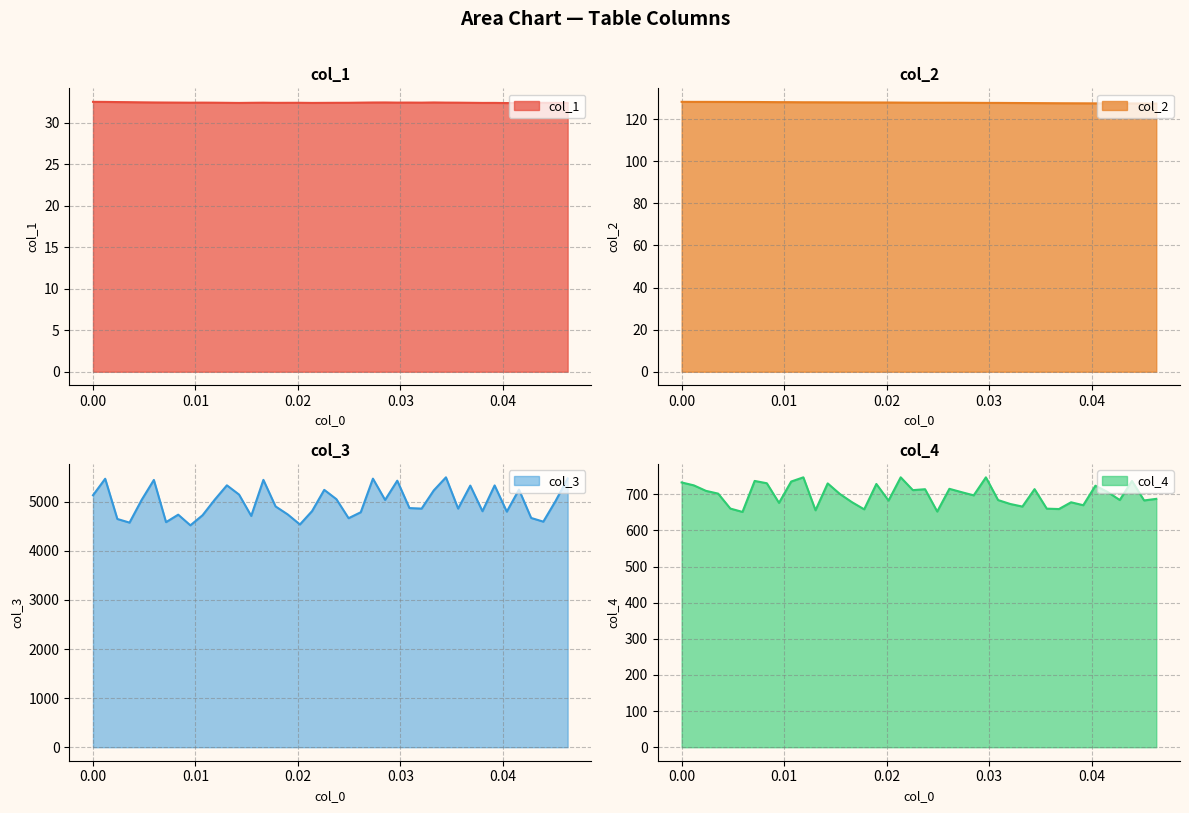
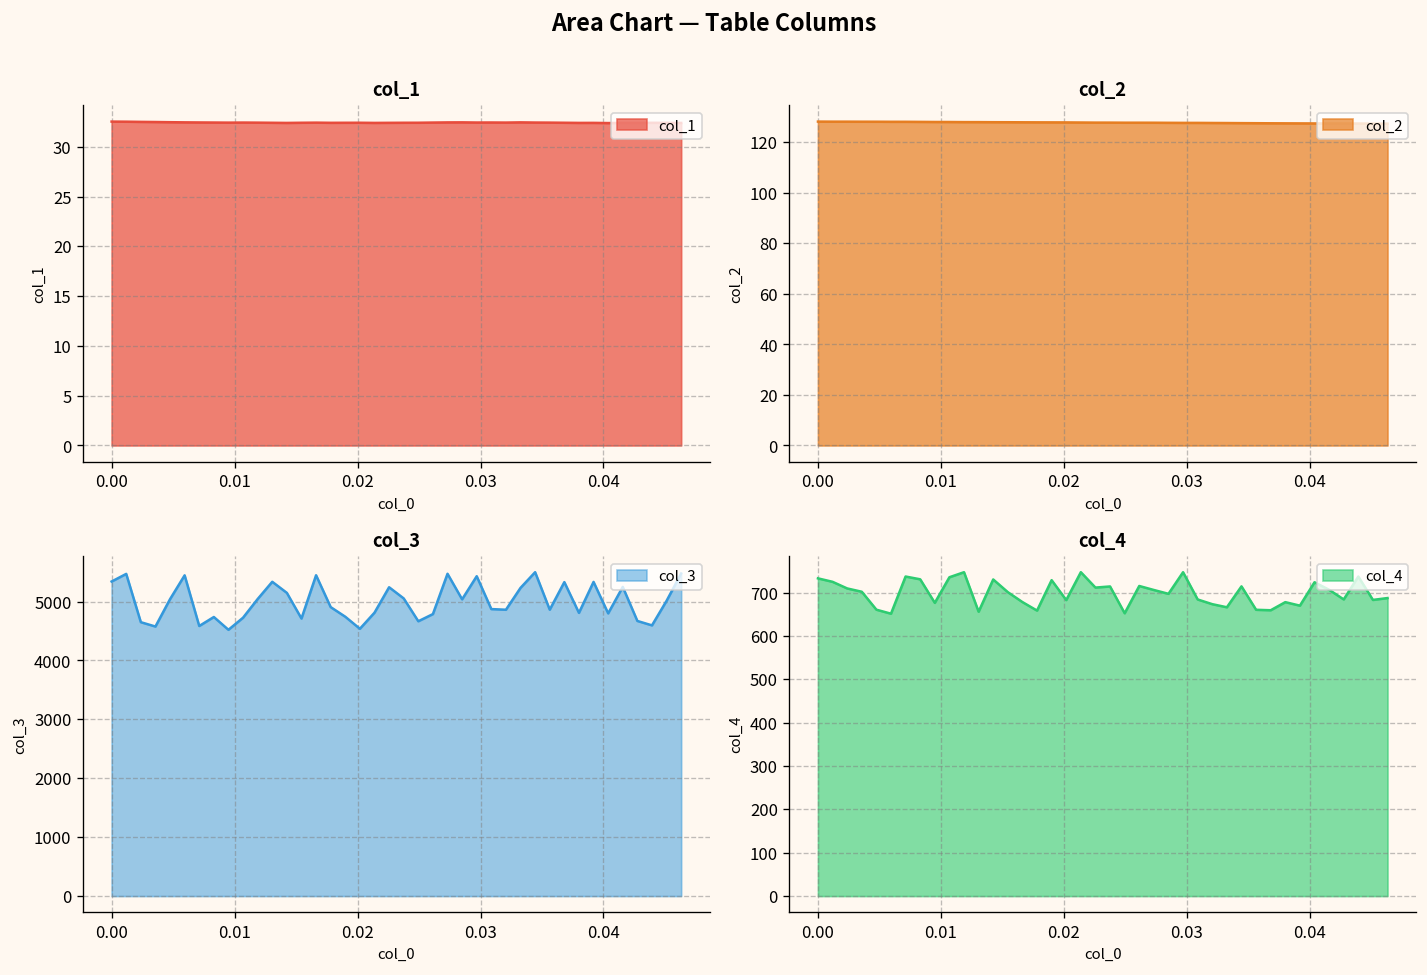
  {
    "col_1": {
      "0.00": 33
    },
    "col_2": {
      "0.00": 128
    },
    "col_3": {
-     "0.00": 5100
+     "0.00": 5300
    },
    "col_4": {
      "0.00": 730
    }
  }
